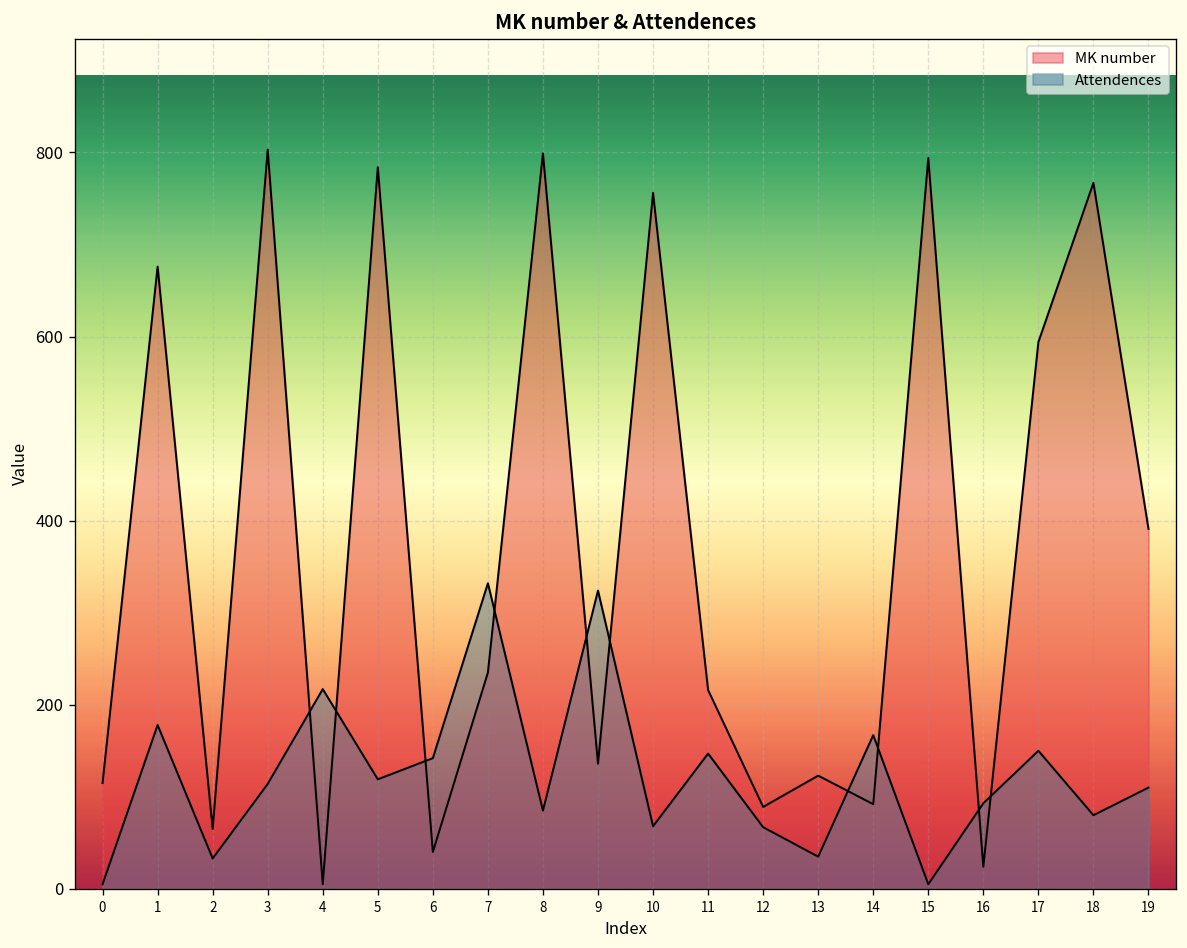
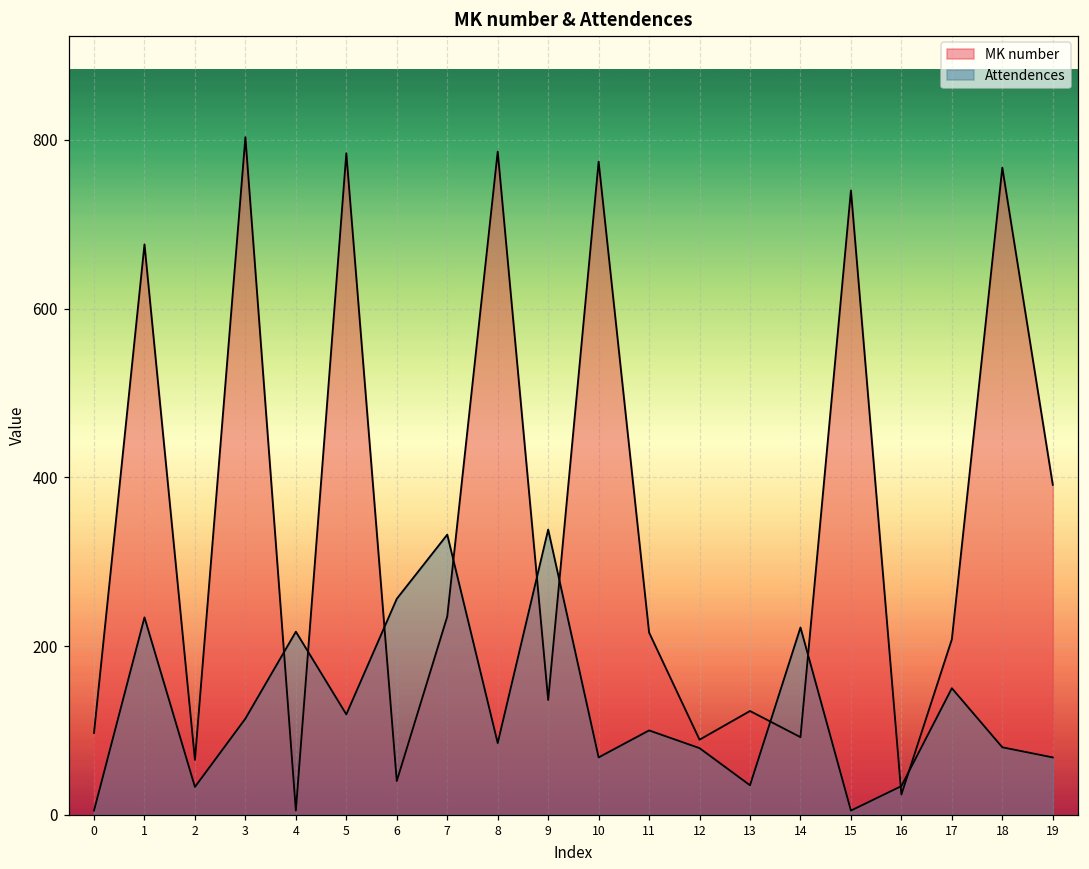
  {
    "MK number": {
-     "0": 120,
+     "0": 100,
      "1": 680,
      "2": 70,
      "3": 800,
      "4": 10,
      "5": 780,
      "6": 40,
      "7": 240,
-     "8": 800,
+     "8": 790,
      "9": 140,
-     "10": 760,
+     "10": 770,
      "11": 220,
      "12": 90,
      "13": 120,
      "14": 90,
-     "15": 790,
+     "15": 740,
      "16": 20,
-     "17": 590,
+     "17": 210,
      "18": 770,
      "19": 390
    },
    "Attendences": {
      "0": 10,
-     "1": 180,
+     "1": 230,
      "2": 30,
      "3": 110,
      "4": 220,
      "5": 120,
-     "6": 140,
+     "6": 260,
      "7": 330,
      "8": 90,
-     "9": 320,
+     "9": 340,
      "10": 70,
-     "11": 150,
-     "12": 70,
+     "11": 100,
+     "12": 80,
      "13": 40,
-     "14": 170,
+     "14": 220,
      "15": 10,
-     "16": 90,
+     "16": 30,
      "17": 150,
      "18": 80,
-     "19": 110
+     "19": 70
    }
  }
